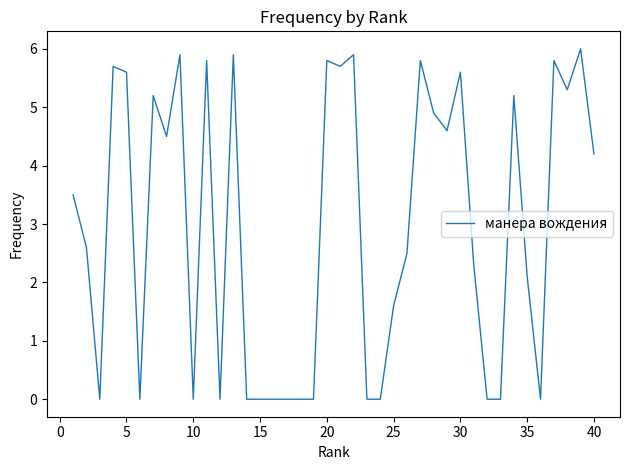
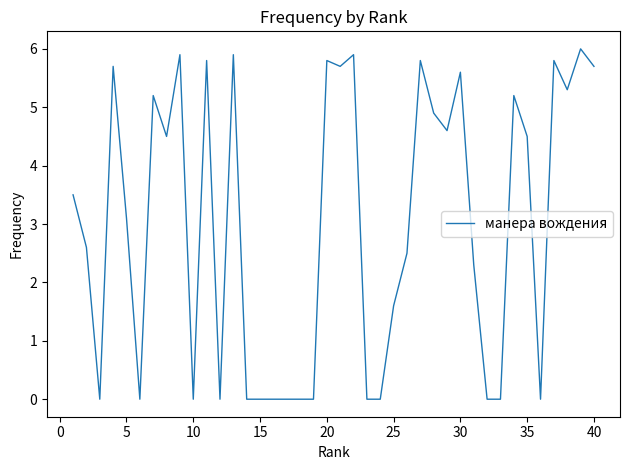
  {
-   "5": 5.6,
+   "5": 3.1,
    "10": 0.0,
    "15": 0.0,
    "20": 5.8,
    "25": 1.6,
    "30": 5.6,
-   "35": 2.1,
-   "40": 4.2
+   "35": 4.5,
+   "40": 5.7
  }
